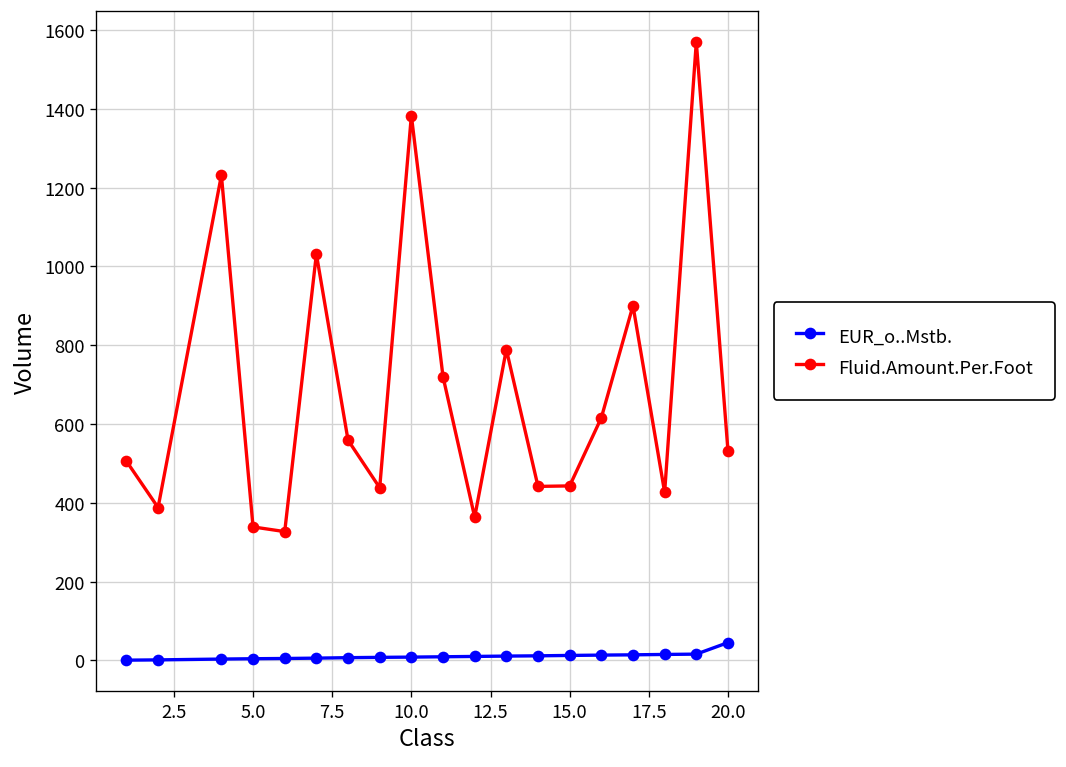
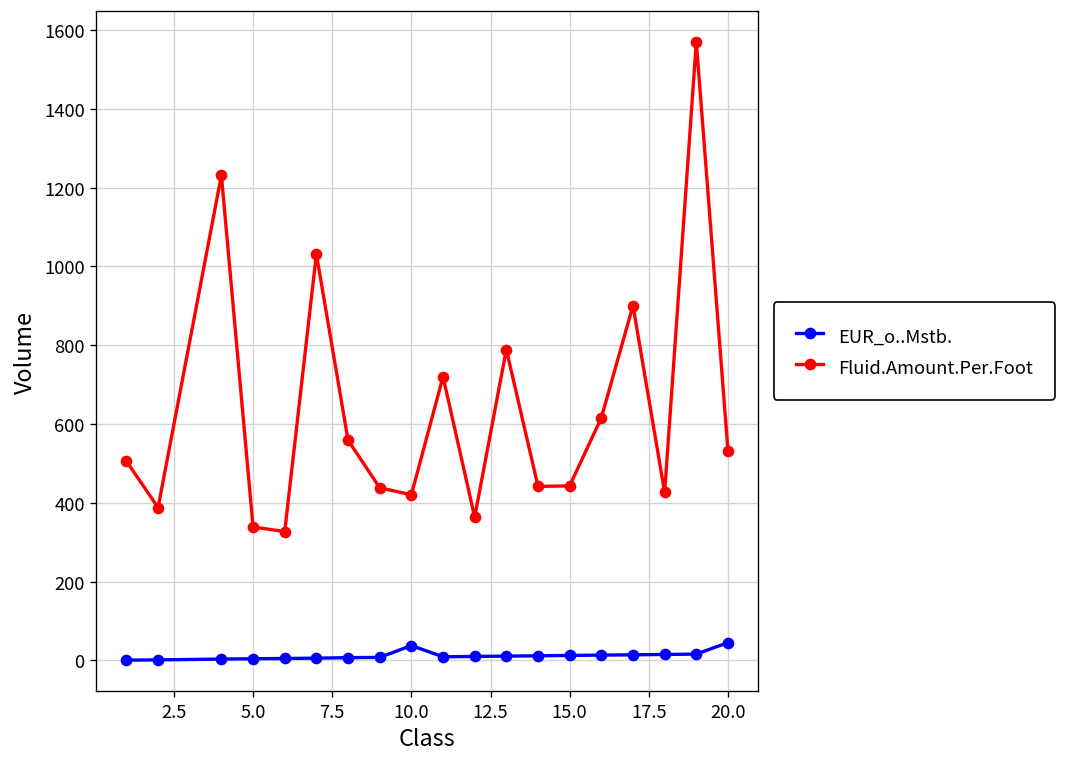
  {
    "EUR_o..Mstb.": {
      "5.0": 0,
-     "10.0": 10,
+     "10.0": 40,
      "15.0": 10,
      "20.0": 50
    },
    "Fluid.Amount.Per.Foot": {
      "5.0": 340,
-     "10.0": 1380,
+     "10.0": 420,
      "15.0": 440,
      "20.0": 530
    }
  }
